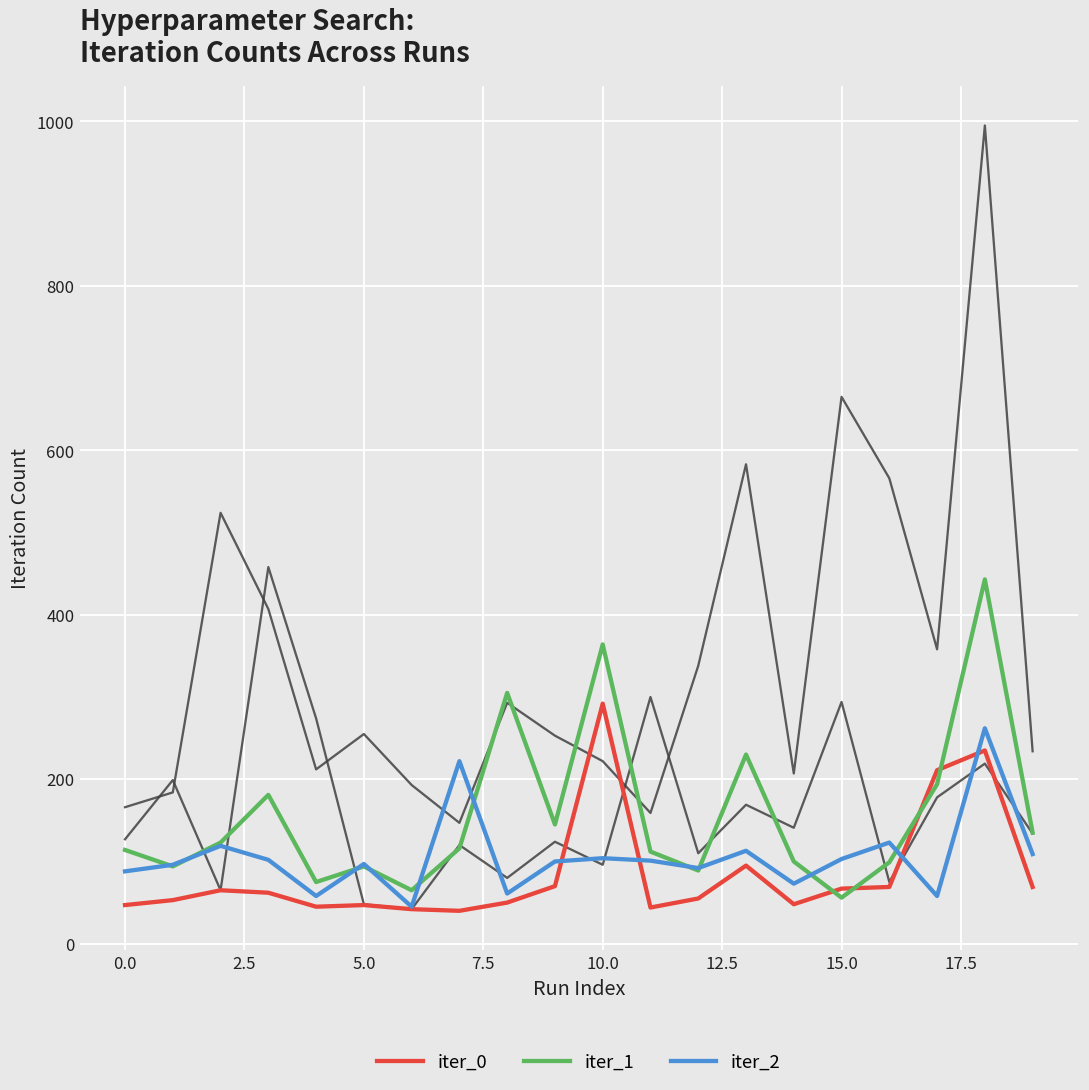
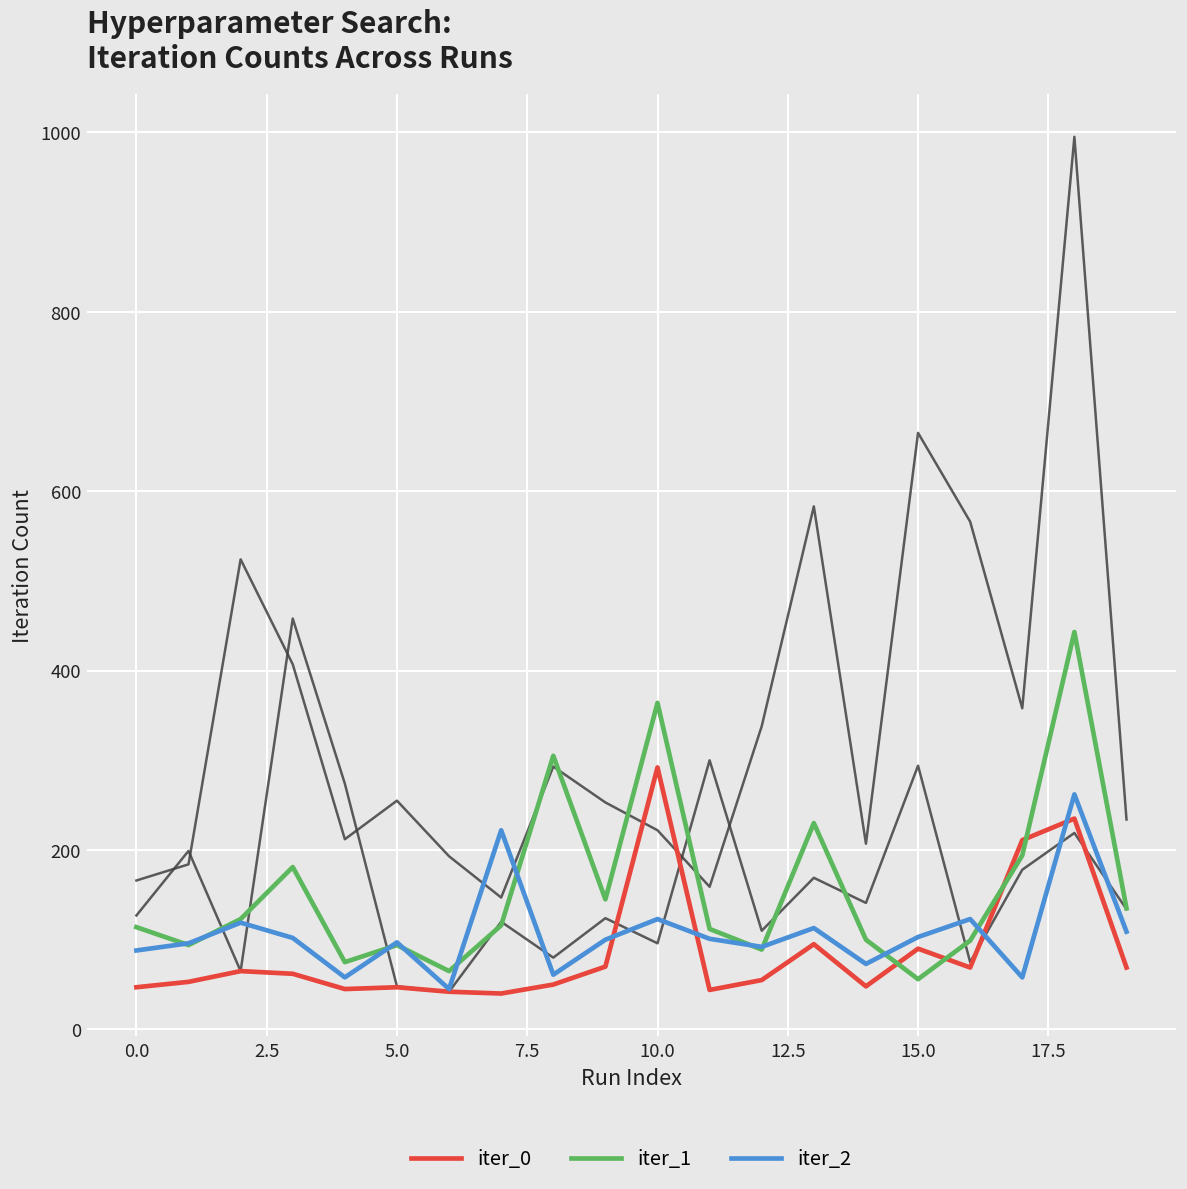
  {
    "iter_0": {
      "0.0": 50,
      "10.0": 290,
-     "15.0": 70
+     "15.0": 90
    },
    "iter_1": {
      "0.0": 110,
      "10.0": 360,
      "15.0": 60
    },
    "iter_2": {
      "0.0": 90,
-     "10.0": 100,
+     "10.0": 120,
      "15.0": 100
    }
  }
